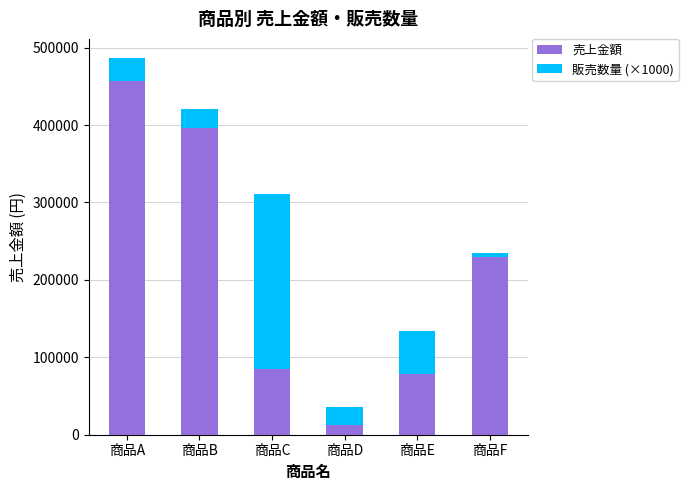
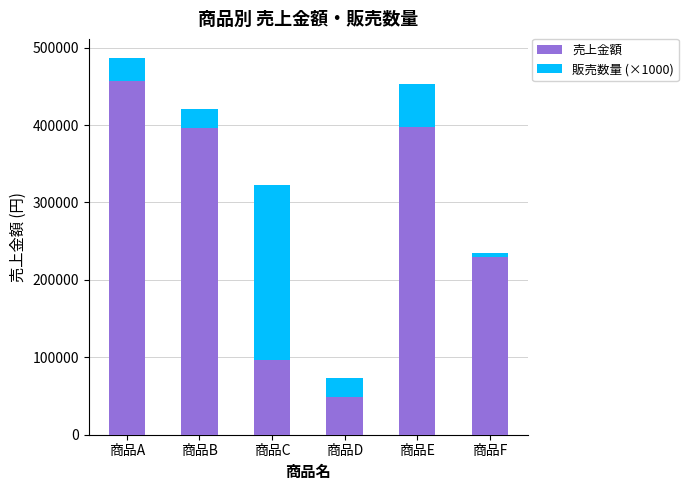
  {
    "売上金額": {
      "商品A": 460000,
      "商品B": 400000,
-     "商品C": 80000,
-     "商品D": 10000,
-     "商品E": 80000,
+     "商品C": 100000,
+     "商品D": 50000,
+     "商品E": 400000,
      "商品F": 230000
    },
    "販売数量 (×1000)": {
      "商品A": 30000,
      "商品B": 20000,
      "商品C": 230000,
      "商品D": 20000,
      "商品E": 60000,
      "商品F": 10000
    }
  }
